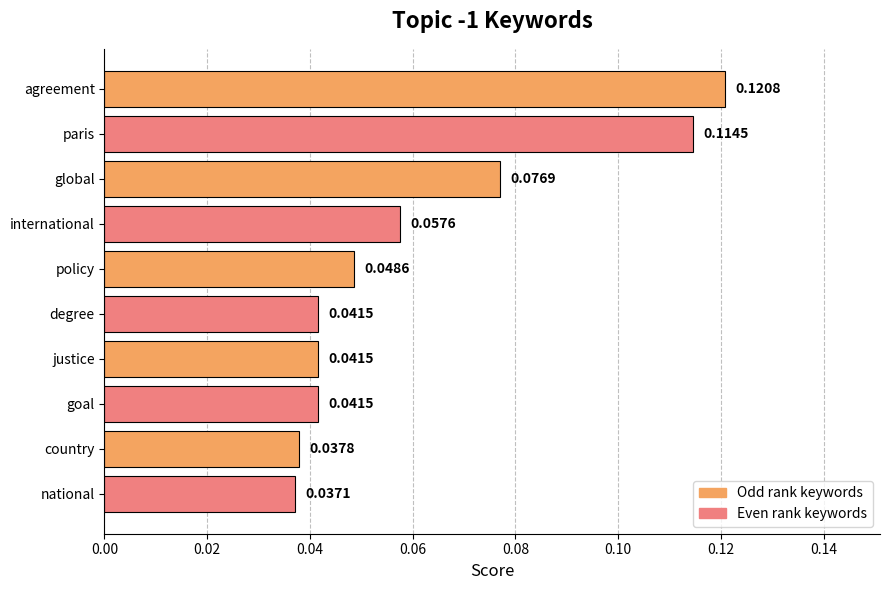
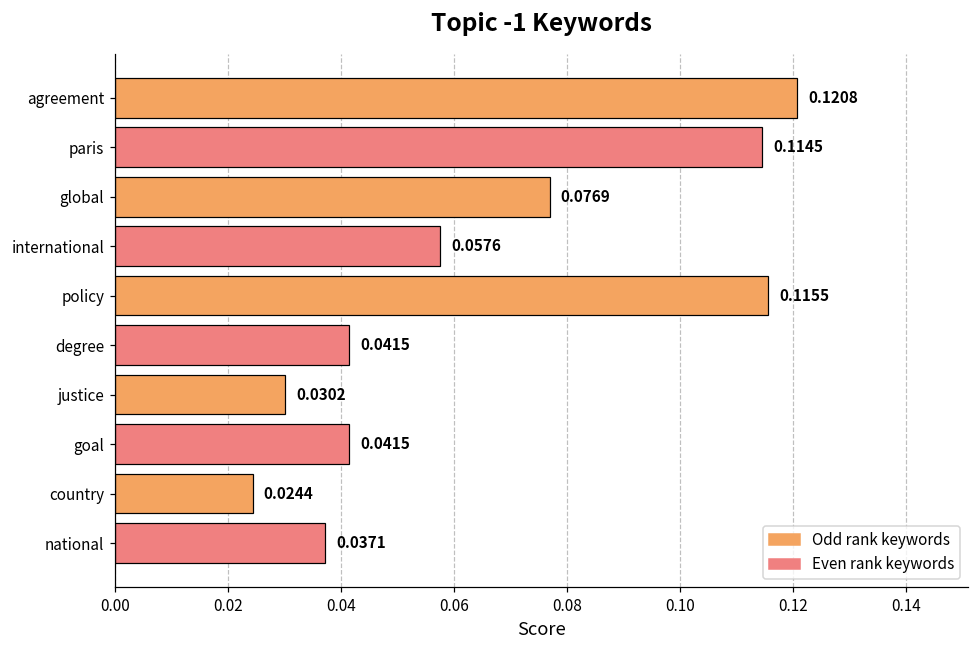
  {
    "agreement": 0.1208,
    "paris": 0.1145,
    "global": 0.0769,
    "international": 0.0576,
-   "policy": 0.0486,
+   "policy": 0.1155,
    "degree": 0.0415,
-   "justice": 0.0415,
+   "justice": 0.0302,
    "goal": 0.0415,
-   "country": 0.0378,
+   "country": 0.0244,
    "national": 0.0371
  }
